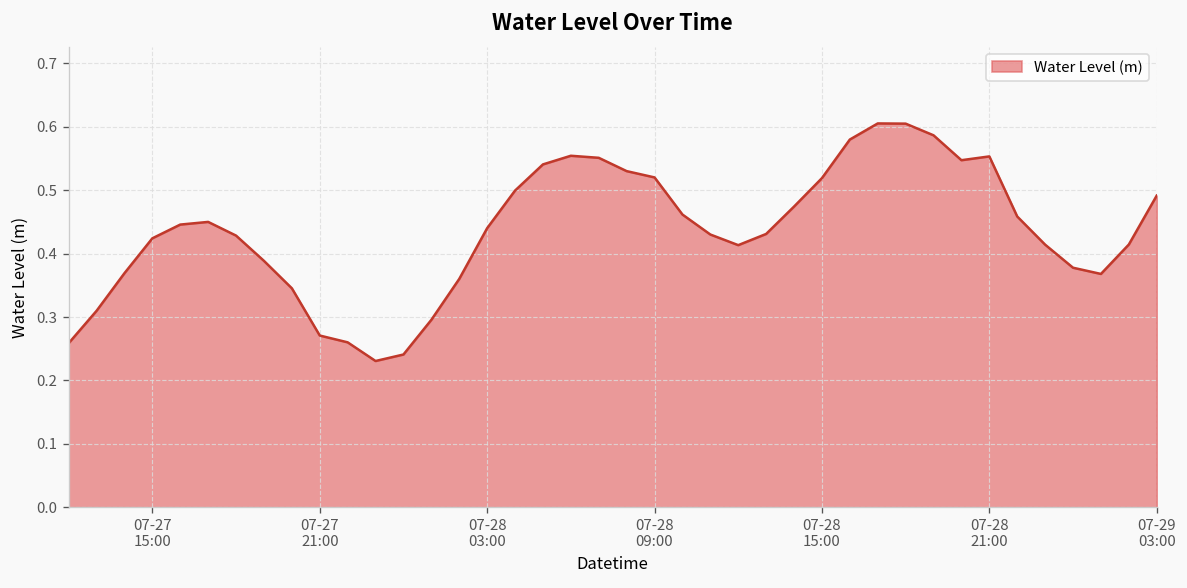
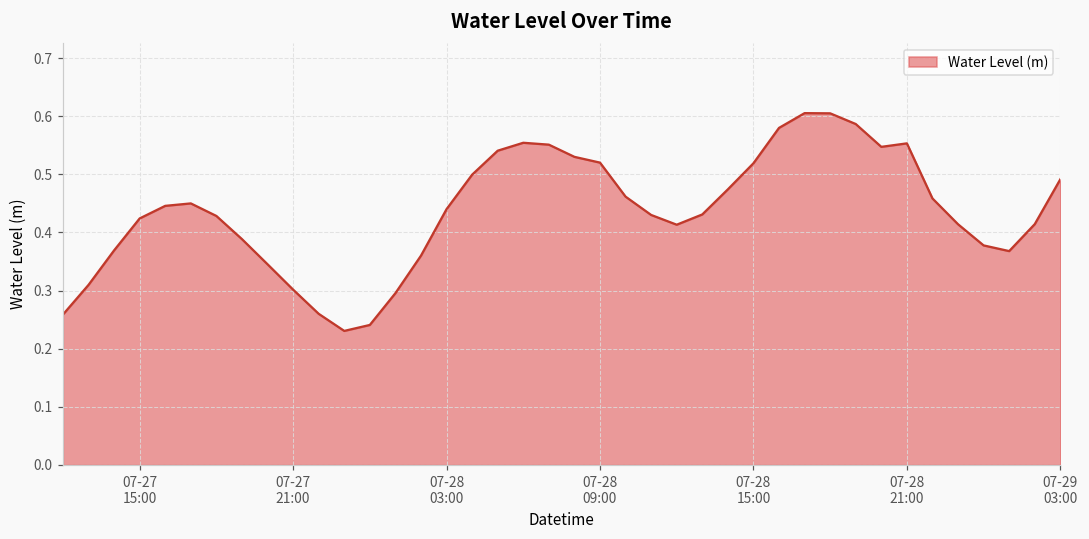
  {
    "07-27 15:00": 0.42,
-   "07-27 21:00": 0.27,
+   "07-27 21:00": 0.30,
    "07-28 03:00": 0.44,
    "07-28 09:00": 0.52,
    "07-28 15:00": 0.52,
    "07-28 21:00": 0.55,
    "07-29 03:00": 0.49
  }
